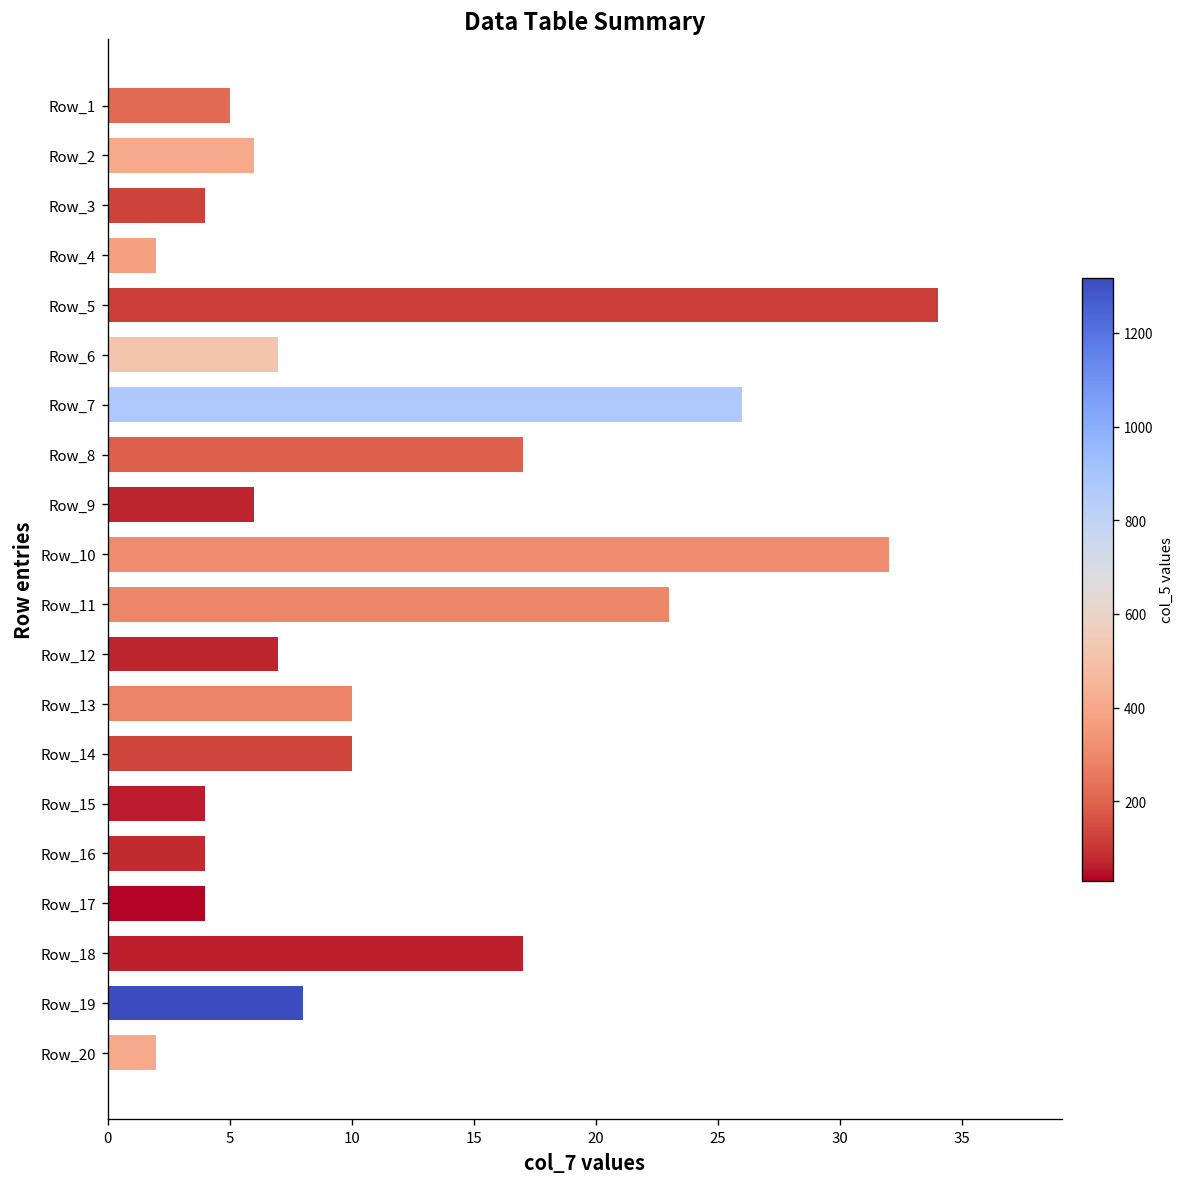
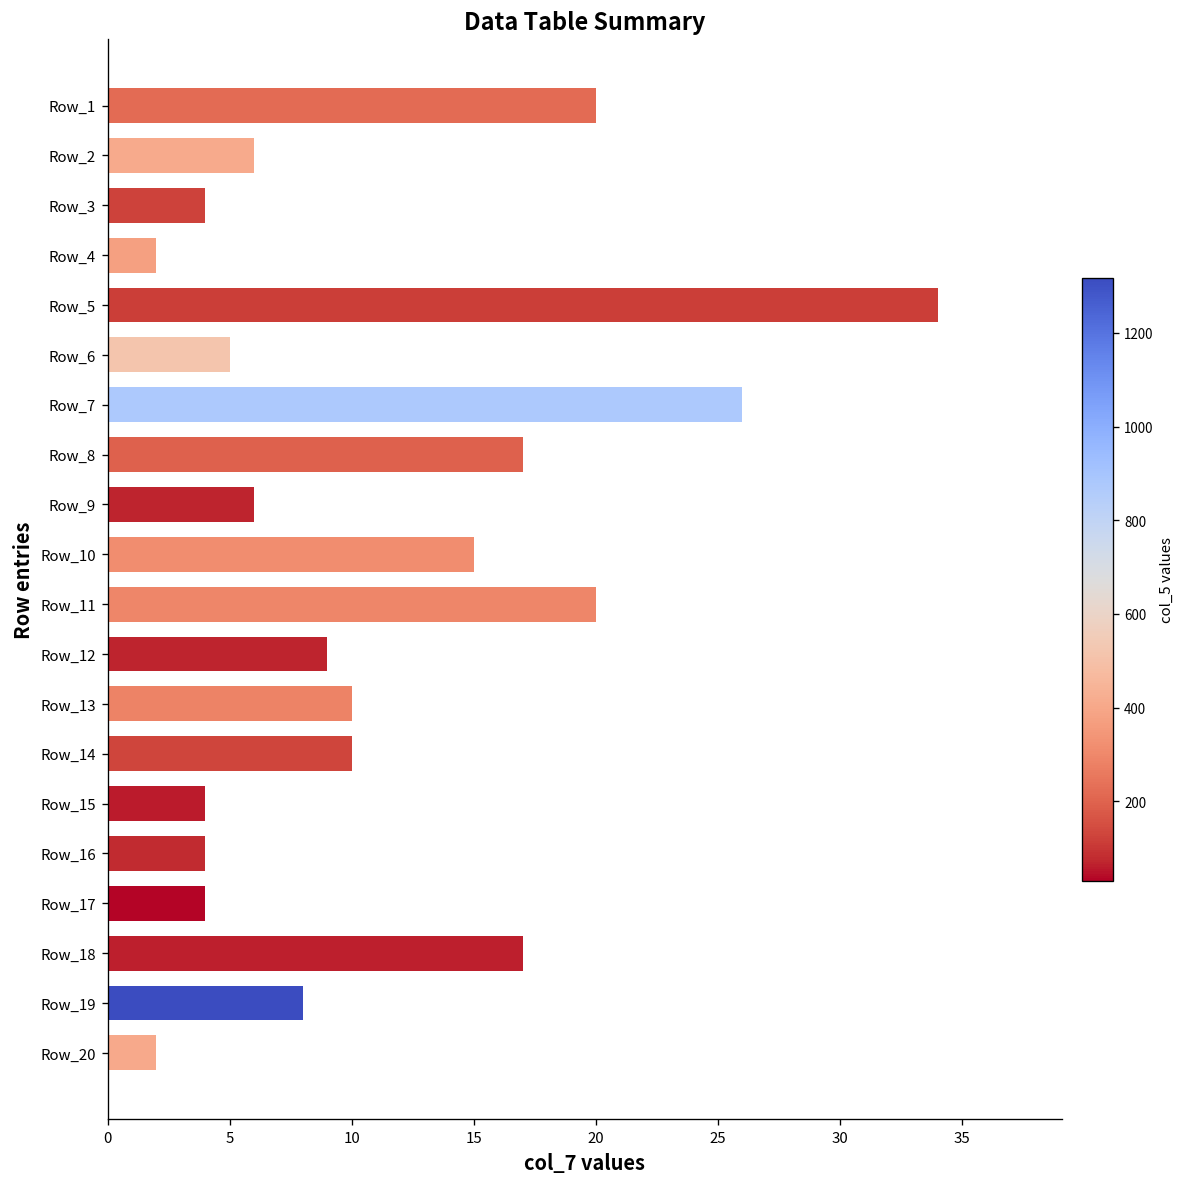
  {
-   "Row_1": 5,
+   "Row_1": 20,
    "Row_2": 6,
    "Row_3": 4,
    "Row_4": 2,
    "Row_5": 34,
-   "Row_6": 7,
+   "Row_6": 5,
    "Row_7": 26,
    "Row_8": 17,
    "Row_9": 6,
-   "Row_10": 32,
-   "Row_11": 23,
-   "Row_12": 7,
+   "Row_10": 15,
+   "Row_11": 20,
+   "Row_12": 9,
    "Row_13": 10,
    "Row_14": 10,
    "Row_15": 4,
    "Row_16": 4,
    "Row_17": 4,
    "Row_18": 17,
    "Row_19": 8,
    "Row_20": 2
  }
